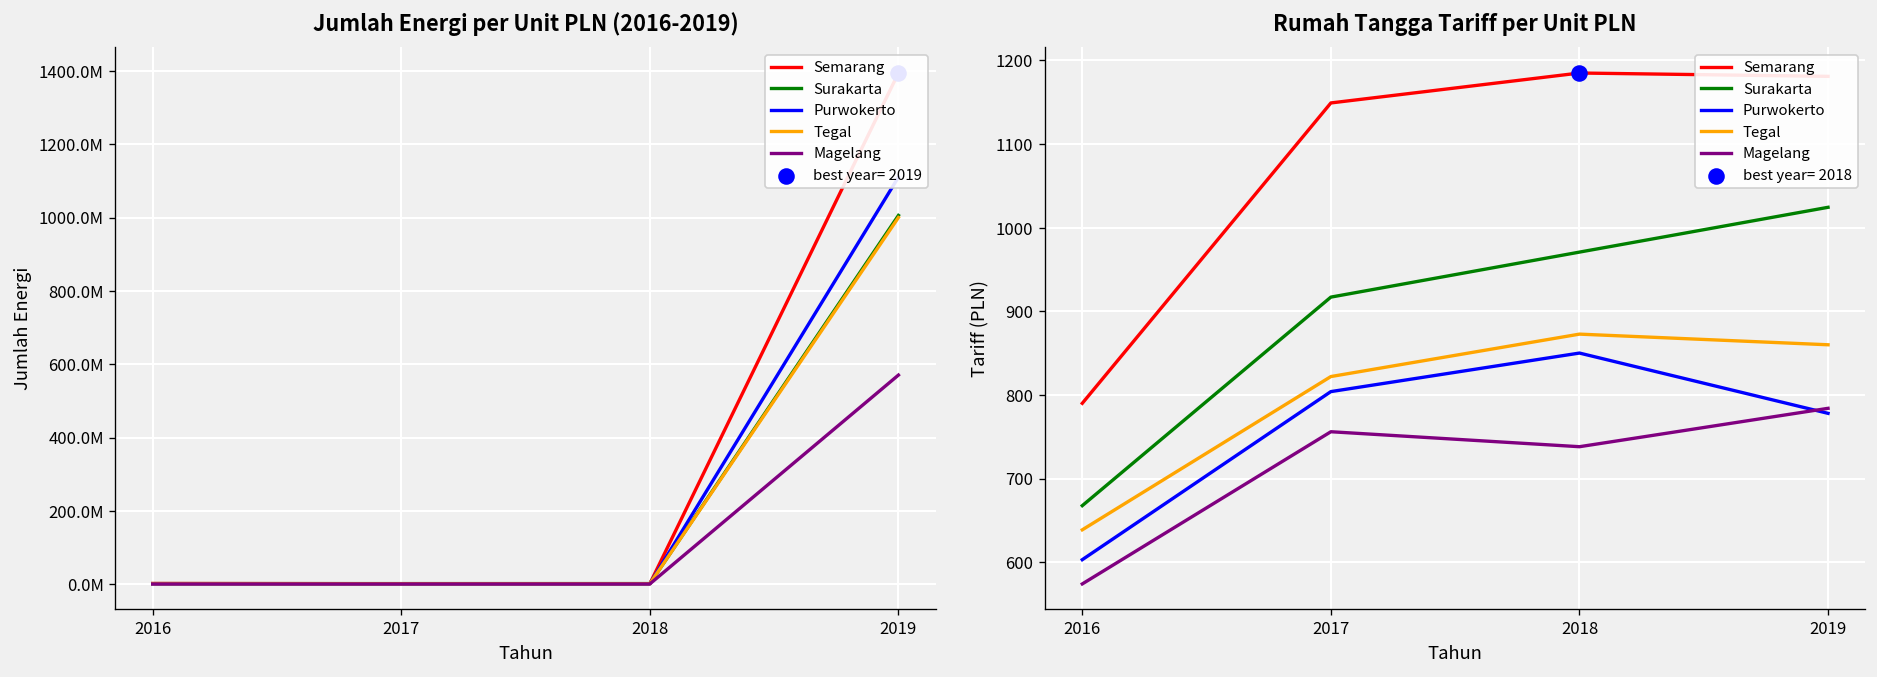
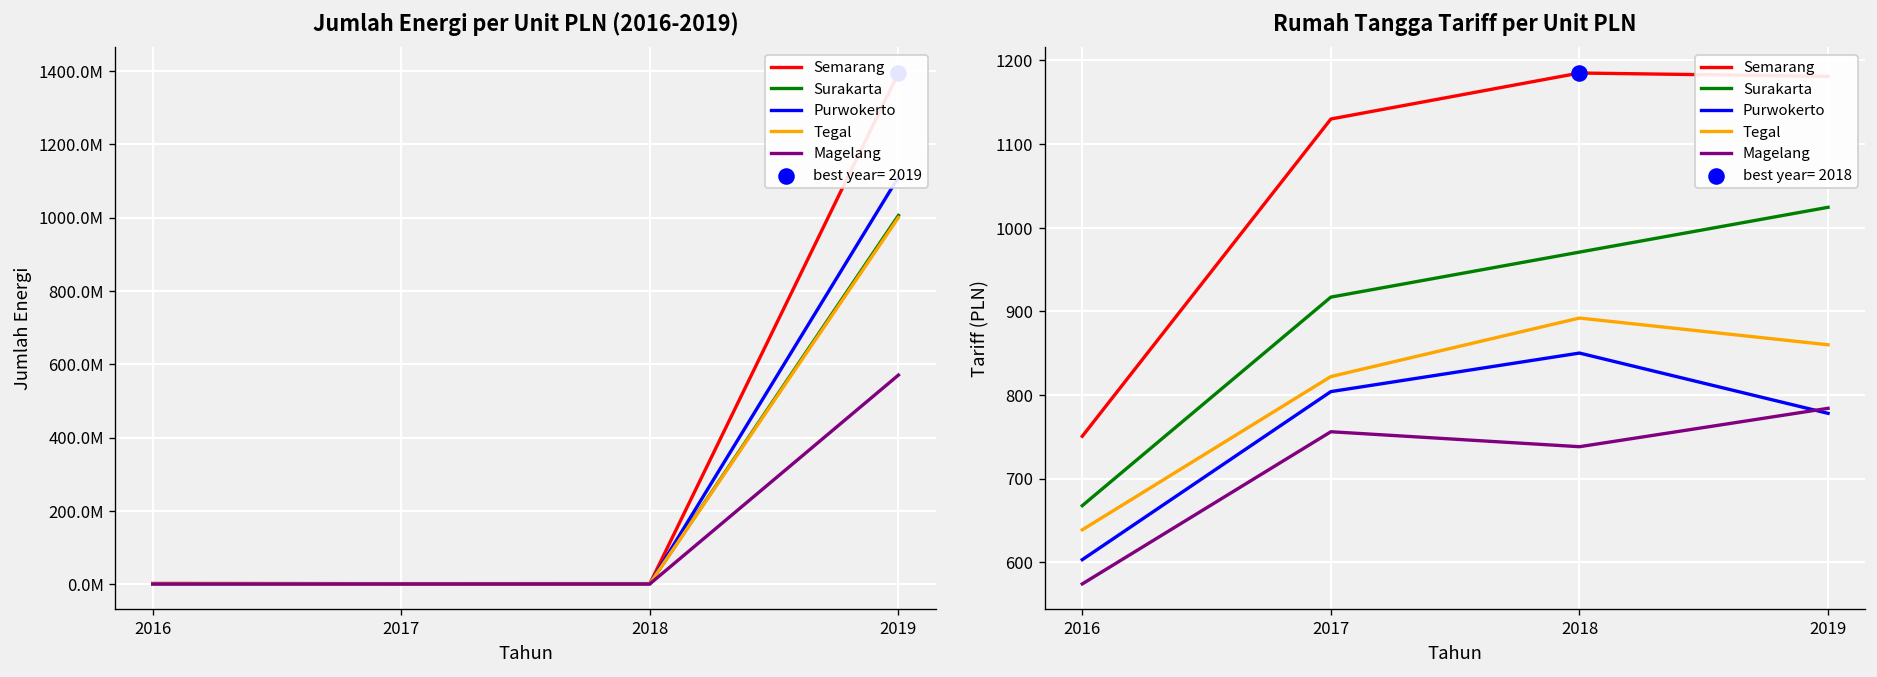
  {
    "Jumlah Energi per Unit PLN (2016-2019)": {
      "Magelang": {
        "2019": 570000000
      }
    },
    "Rumah Tangga Tariff per Unit PLN": {
      "Semarang": {
-       "2016": 790,
-       "2017": 1150
+       "2016": 750,
+       "2017": 1130
      },
      "Surakarta": {
        "2016": 670,
        "2017": 920,
        "2018": 970,
        "2019": 1020
      },
      "Tegal": {
        "2016": 640,
        "2017": 820,
-       "2018": 870,
+       "2018": 890,
        "2019": 860
      },
      "Magelang": {
        "2016": 570,
        "2017": 760,
        "2018": 740,
        "2019": 780
      }
    }
  }
